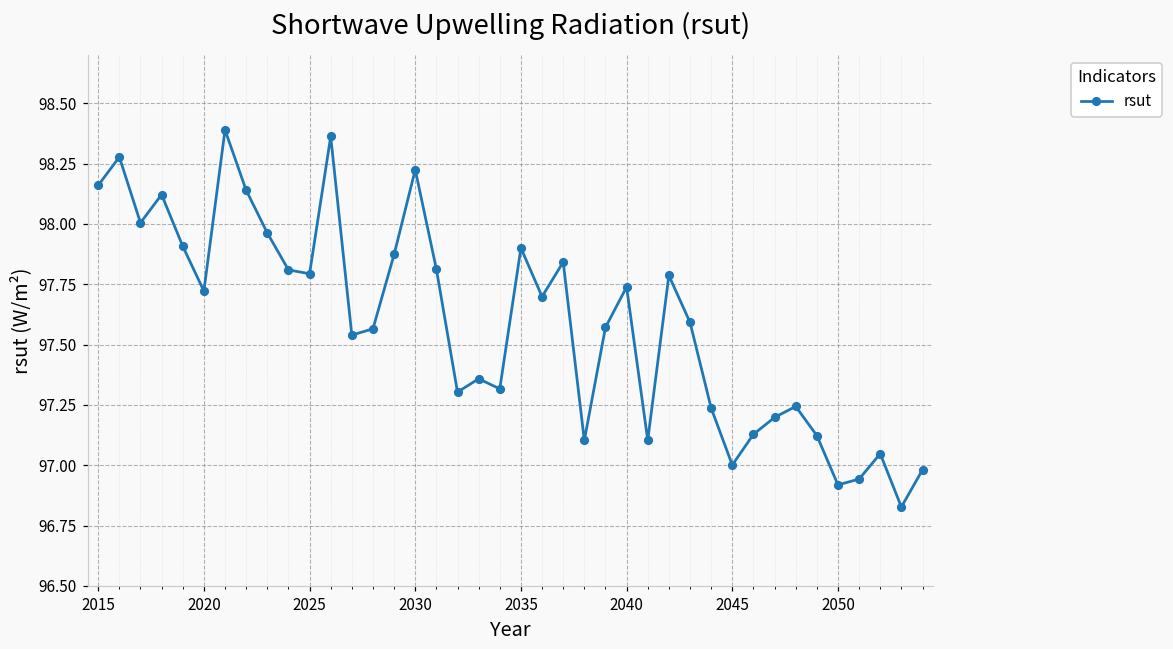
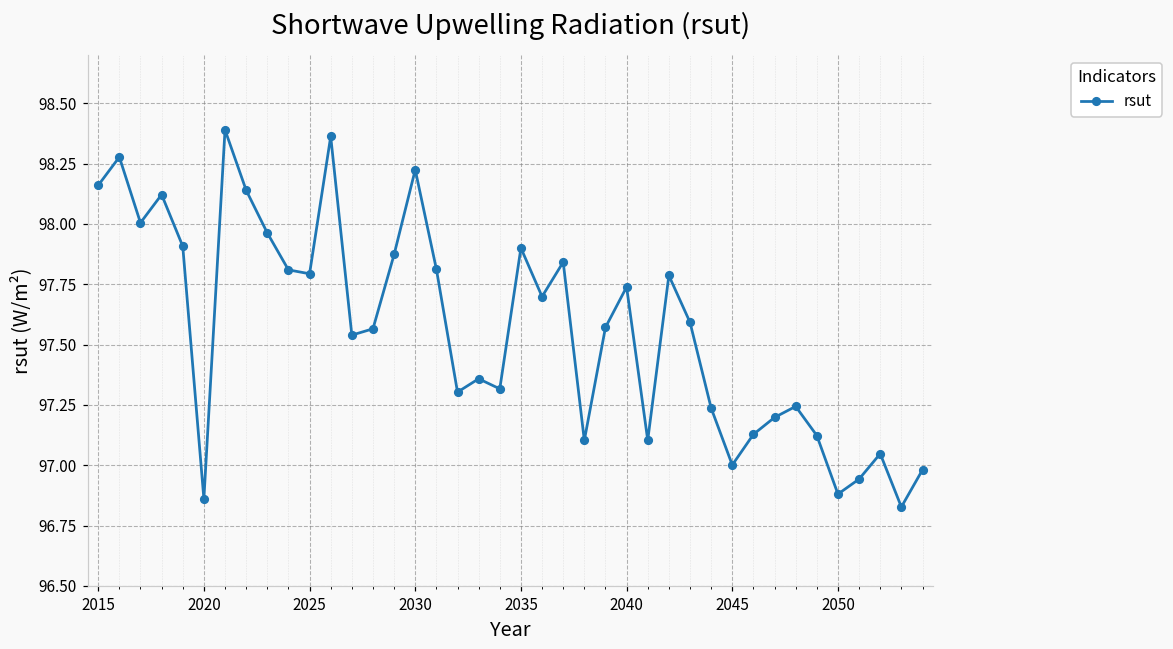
  {
    "2015": 98.16,
-   "2020": 97.72,
+   "2020": 96.86,
    "2025": 97.79,
    "2030": 98.22,
    "2035": 97.90,
    "2040": 97.74,
    "2045": 97.00,
-   "2050": 96.92
+   "2050": 96.88
  }
